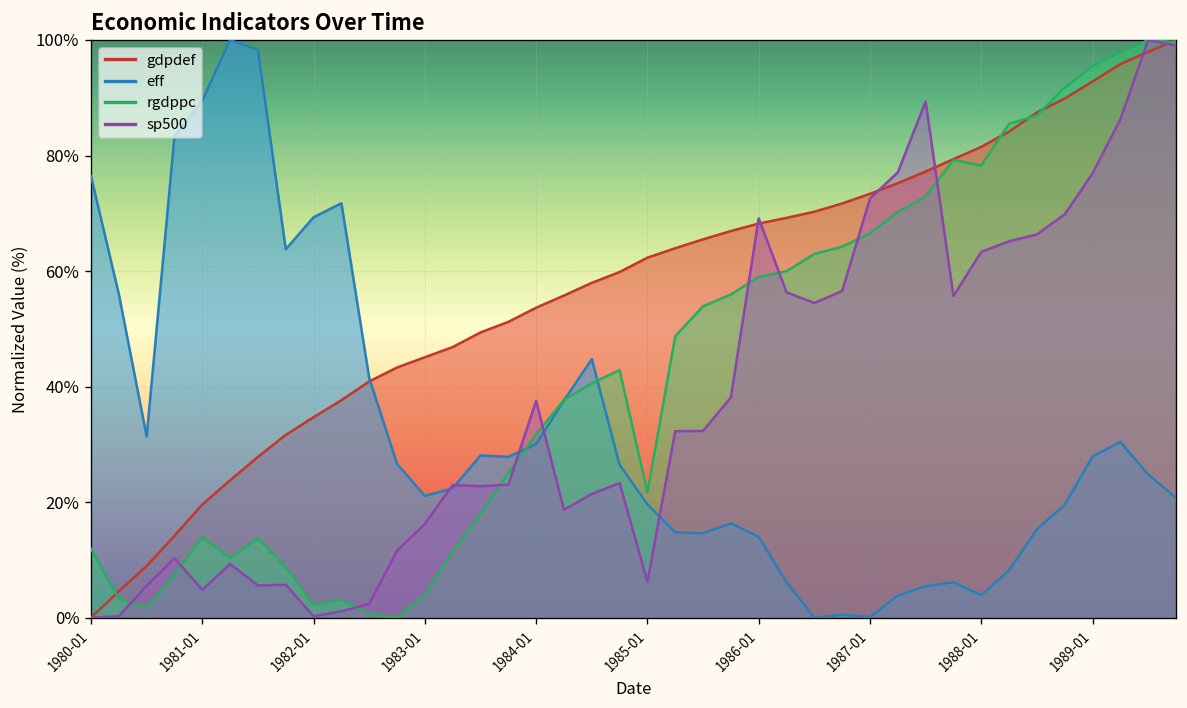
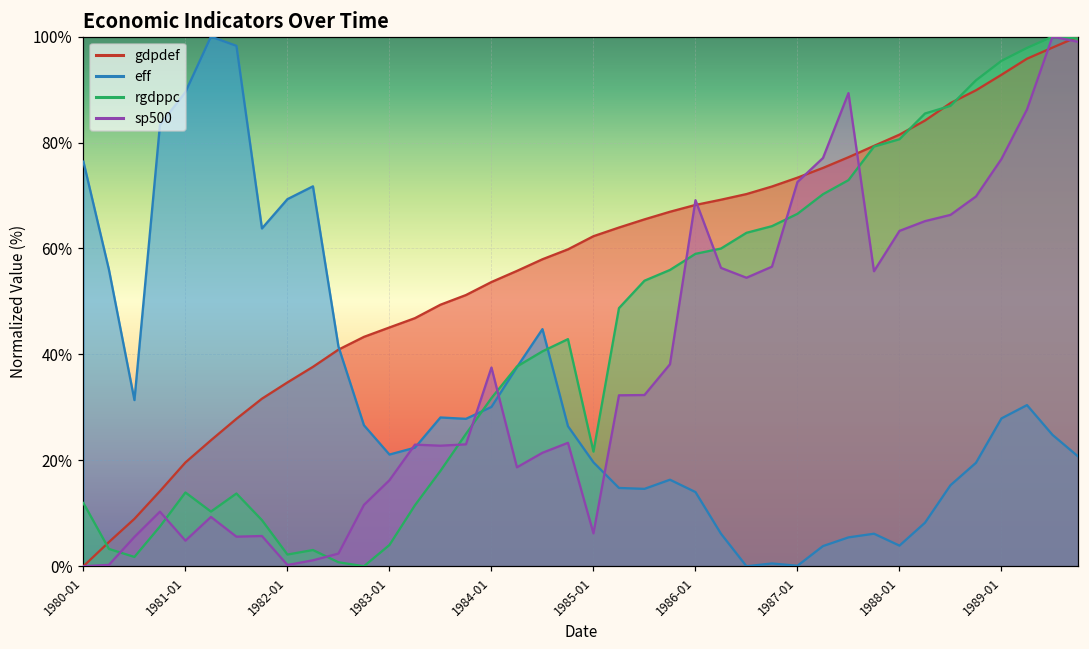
  {
    "rgdppc": {
      "1980-01": "12%",
      "1981-01": "14%",
      "1982-01": "2%",
      "1983-01": "4%",
      "1984-01": "32%",
      "1985-01": "22%",
      "1986-01": "59%",
      "1987-01": "67%",
-     "1988-01": "78%",
+     "1988-01": "81%",
      "1989-01": "95%"
    },
    "sp500": {
      "1981-01": "5%",
      "1982-01": "0%",
      "1983-01": "16%",
      "1984-01": "38%",
      "1985-01": "6%",
      "1986-01": "69%",
      "1987-01": "73%",
      "1988-01": "63%",
      "1989-01": "77%"
    }
  }
